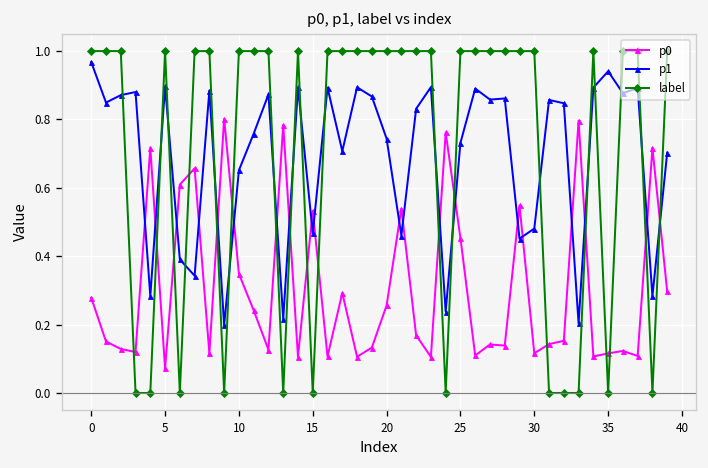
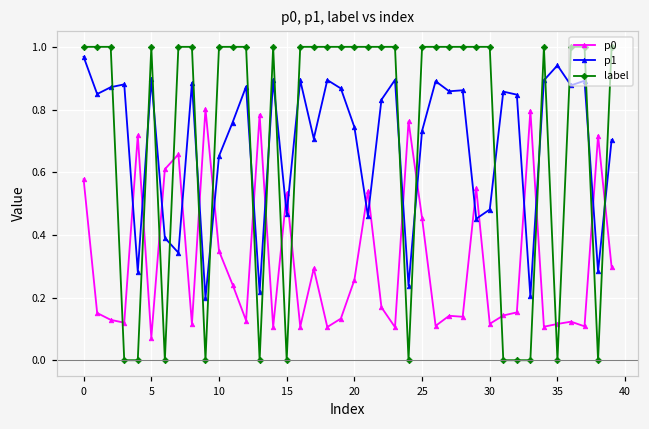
  {
    "p0": {
-     "0": 0.28,
+     "0": 0.58,
      "5": 0.07,
      "10": 0.35,
      "15": 0.53,
      "20": 0.26,
      "25": 0.45,
      "30": 0.12,
      "35": 0.12
    },
    "p1": {
      "0": 0.97,
      "5": 0.90,
      "10": 0.65,
      "15": 0.47,
      "20": 0.74,
      "25": 0.73,
      "30": 0.48,
      "35": 0.94
    },
    "label": {
      "0": 1.00,
      "5": 1.00,
      "10": 1.00,
      "15": 0.00,
      "20": 1.00,
      "25": 1.00,
      "30": 1.00,
      "35": 0.00
    }
  }
